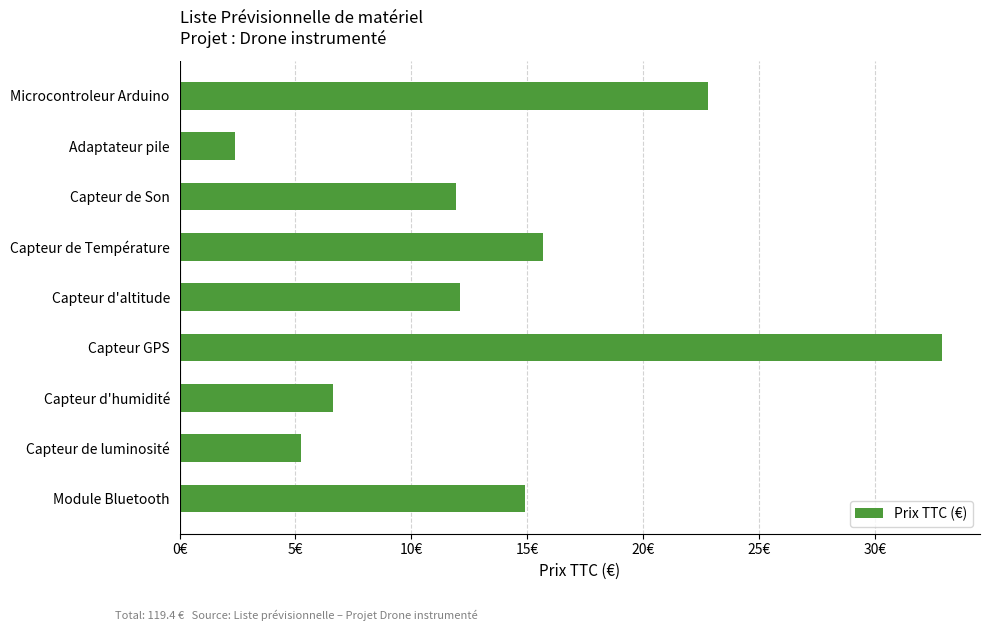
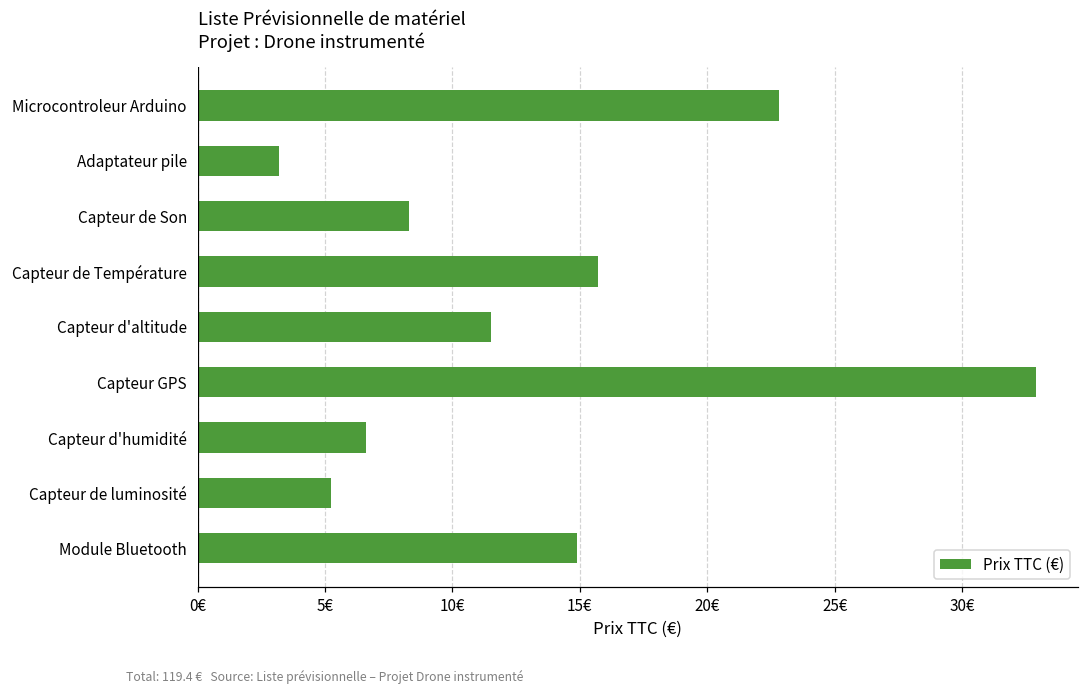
  {
    "Microcontroleur Arduino": "22.8€",
-   "Adaptateur pile": "2.4€",
-   "Capteur de Son": "12.0€",
+   "Adaptateur pile": "3.2€",
+   "Capteur de Son": "8.3€",
    "Capteur de Température": "15.7€",
-   "Capteur d'altitude": "12.1€",
+   "Capteur d'altitude": "11.5€",
    "Capteur GPS": "32.9€",
    "Capteur d'humidité": "6.6€",
    "Capteur de luminosité": "5.2€",
    "Module Bluetooth": "14.9€"
  }
